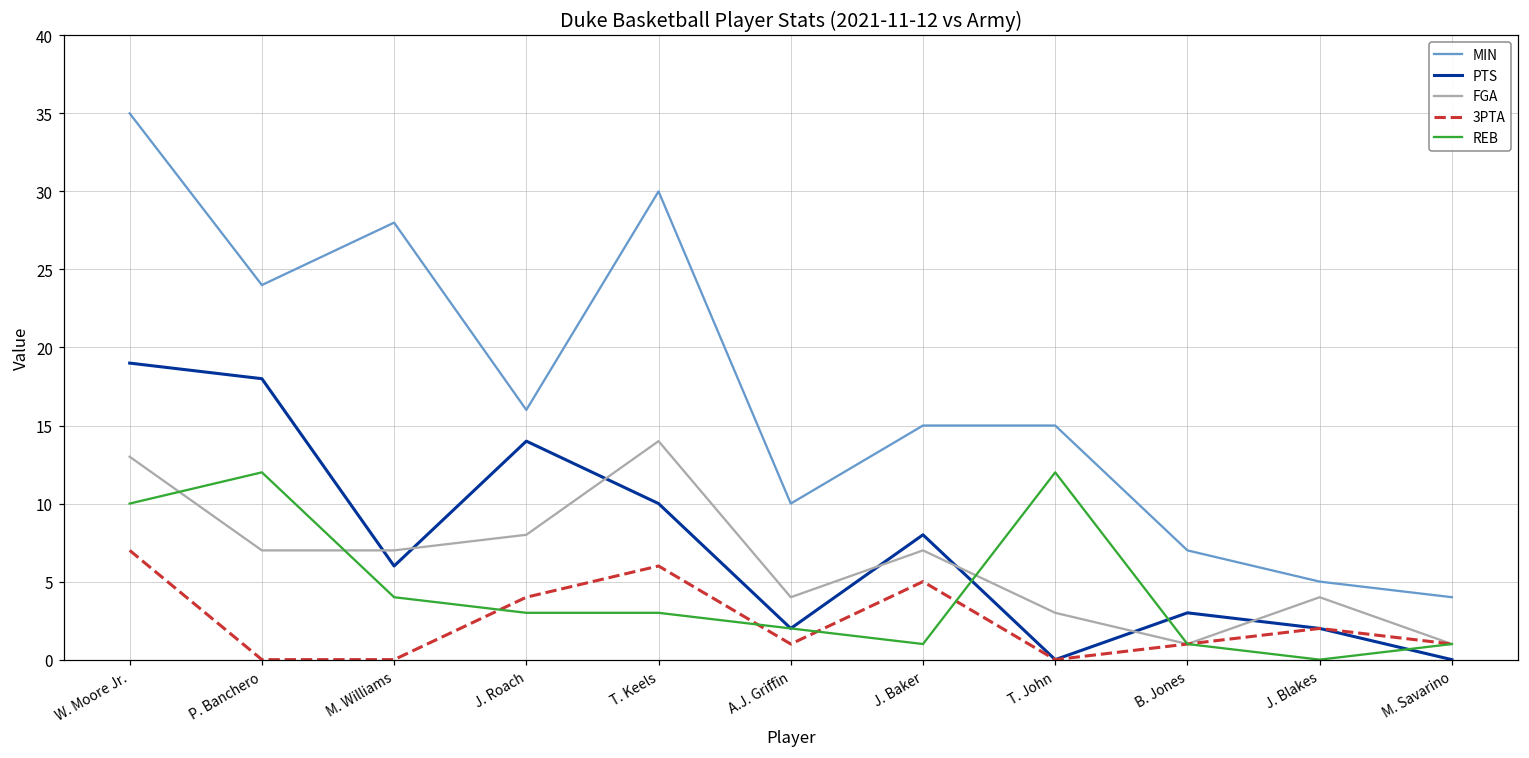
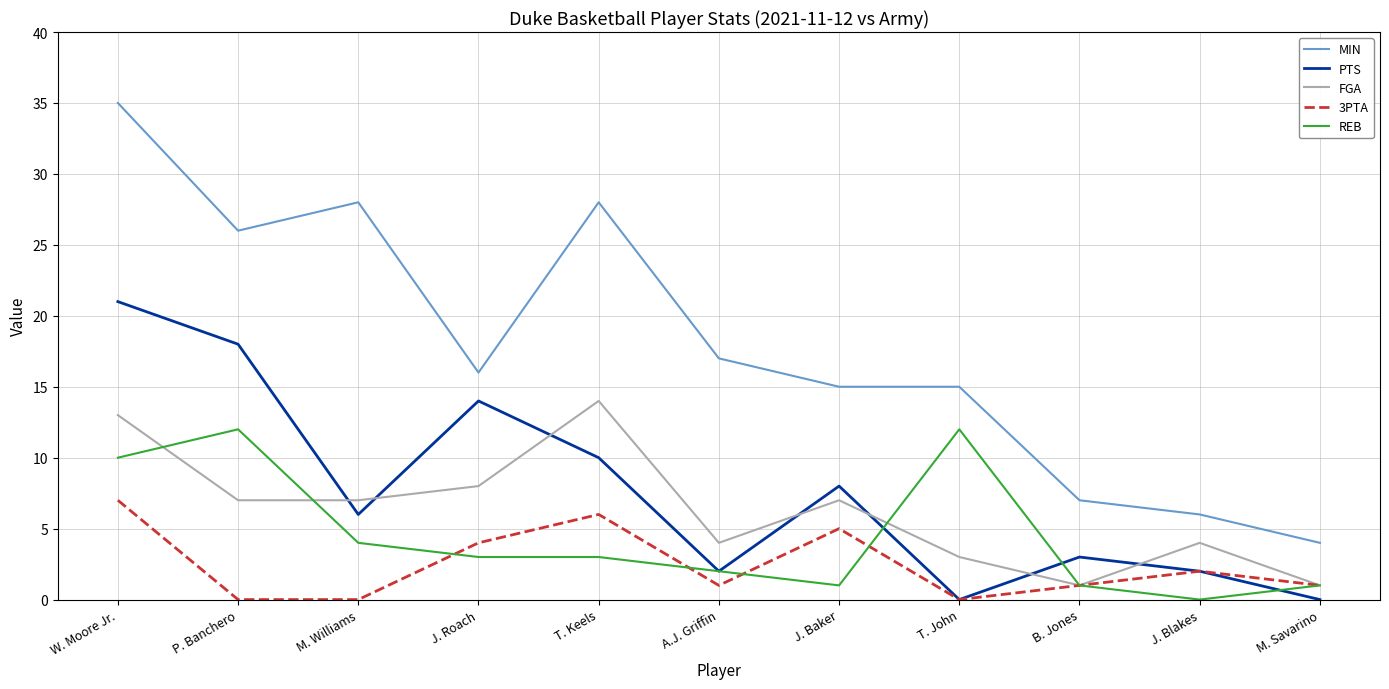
  {
    "MIN": {
      "W. Moore Jr.": 35,
-     "P. Banchero": 24,
+     "P. Banchero": 26,
      "M. Williams": 28,
      "J. Roach": 16,
-     "T. Keels": 30,
-     "A.J. Griffin": 10,
+     "T. Keels": 28,
+     "A.J. Griffin": 17,
      "J. Baker": 15,
      "T. John": 15,
      "B. Jones": 7,
-     "J. Blakes": 5,
+     "J. Blakes": 6,
      "M. Savarino": 4
    },
    "PTS": {
-     "W. Moore Jr.": 19,
+     "W. Moore Jr.": 21,
      "P. Banchero": 18,
      "M. Williams": 6,
      "J. Roach": 14,
      "T. Keels": 10,
      "J. Baker": 8,
      "B. Jones": 3,
      "M. Savarino": 0
    },
    "FGA": {
      "W. Moore Jr.": 13,
      "P. Banchero": 7,
      "M. Williams": 7,
      "J. Roach": 8,
      "T. Keels": 14,
      "A.J. Griffin": 4,
      "J. Baker": 7,
      "T. John": 3,
      "J. Blakes": 4
    },
    "3PTA": {
      "W. Moore Jr.": 7,
      "P. Banchero": 0,
      "M. Williams": 0,
      "J. Roach": 4,
      "T. Keels": 6,
      "A.J. Griffin": 1,
      "J. Baker": 5
    },
    "REB": {
      "W. Moore Jr.": 10,
      "P. Banchero": 12,
      "M. Williams": 4,
      "J. Roach": 3,
      "T. Keels": 3,
      "J. Baker": 1,
      "T. John": 12,
      "J. Blakes": 0
    }
  }
